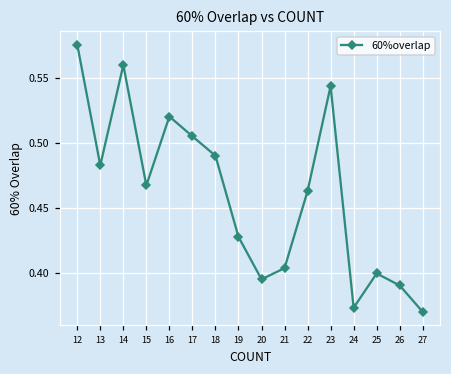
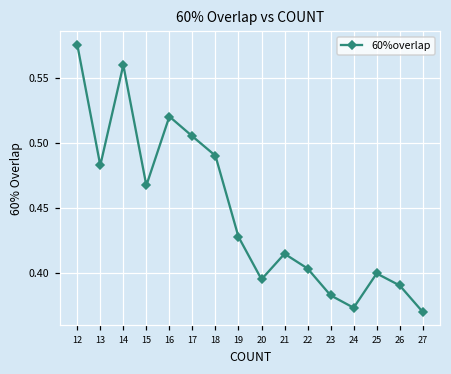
  {
    "12": 0.576,
    "13": 0.483,
    "14": 0.560,
    "15": 0.468,
    "16": 0.520,
    "17": 0.505,
    "18": 0.490,
    "19": 0.428,
    "20": 0.396,
-   "21": 0.404,
-   "22": 0.463,
-   "23": 0.544,
+   "21": 0.415,
+   "22": 0.404,
+   "23": 0.383,
    "24": 0.374,
    "25": 0.400,
    "26": 0.391,
    "27": 0.371
  }
